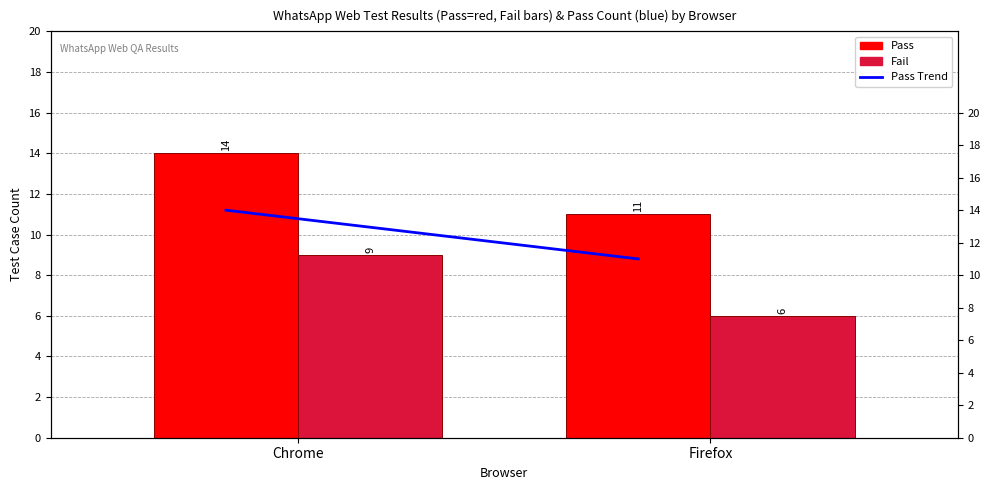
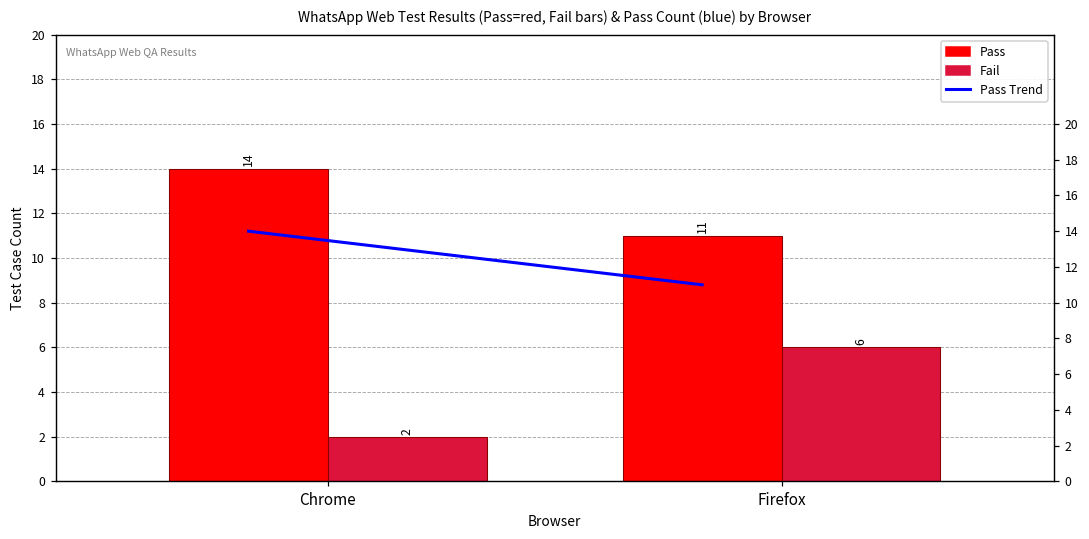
  {
    "Pass": {
      "Chrome": 14,
      "Firefox": 11
    },
    "Fail": {
-     "Chrome": 9,
+     "Chrome": 2,
      "Firefox": 6
    }
  }
